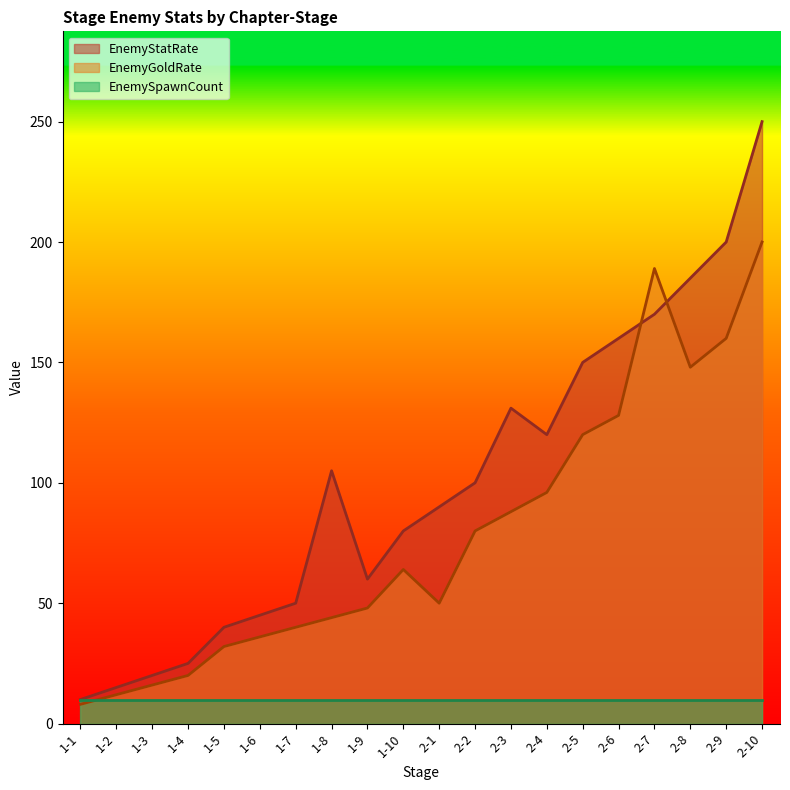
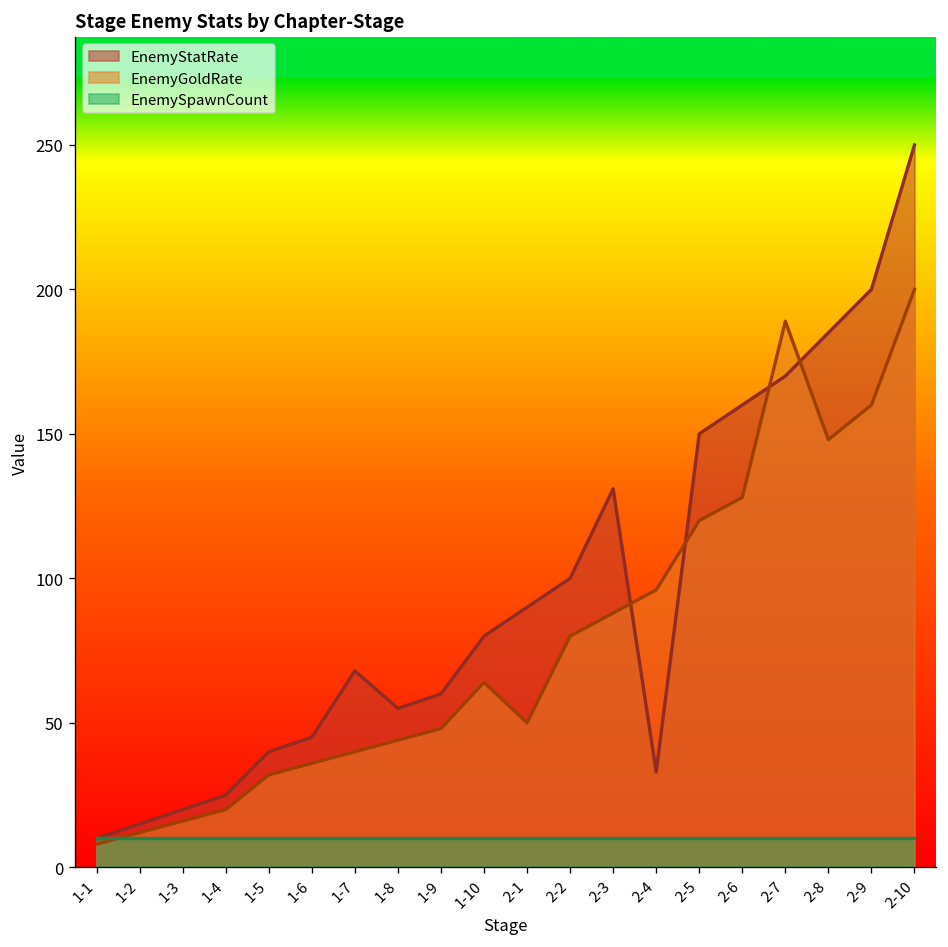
  {
    "EnemyStatRate": {
      "1-2": 15,
      "1-3": 20,
      "1-4": 25,
      "1-5": 40,
      "1-6": 45,
-     "1-7": 50,
-     "1-8": 105,
+     "1-7": 68,
+     "1-8": 55,
      "1-9": 60,
      "1-10": 80,
      "2-1": 90,
      "2-2": 100,
      "2-3": 131,
-     "2-4": 120,
+     "2-4": 33,
      "2-5": 150,
      "2-6": 160,
      "2-7": 170,
      "2-8": 185,
      "2-9": 200,
      "2-10": 250
    },
    "EnemyGoldRate": {
      "1-1": 8,
      "1-2": 12,
      "1-3": 16,
      "1-4": 20,
      "1-5": 32,
      "1-6": 36,
      "1-7": 40,
      "1-8": 44,
      "1-9": 48,
      "1-10": 64,
      "2-1": 50,
      "2-2": 80,
      "2-3": 88,
      "2-4": 96,
      "2-5": 120,
      "2-6": 128,
      "2-7": 189,
      "2-8": 148,
      "2-9": 160,
      "2-10": 200
    },
    "EnemySpawnCount": {
      "1-2": 10,
      "1-3": 10,
      "1-4": 10,
      "1-5": 10,
      "1-6": 10,
      "1-7": 10,
      "1-8": 10,
      "1-9": 10,
      "1-10": 10,
      "2-1": 10,
      "2-2": 10,
      "2-3": 10,
      "2-4": 10,
      "2-5": 10,
      "2-6": 10,
      "2-7": 10,
      "2-8": 10,
      "2-9": 10,
      "2-10": 10
    }
  }
